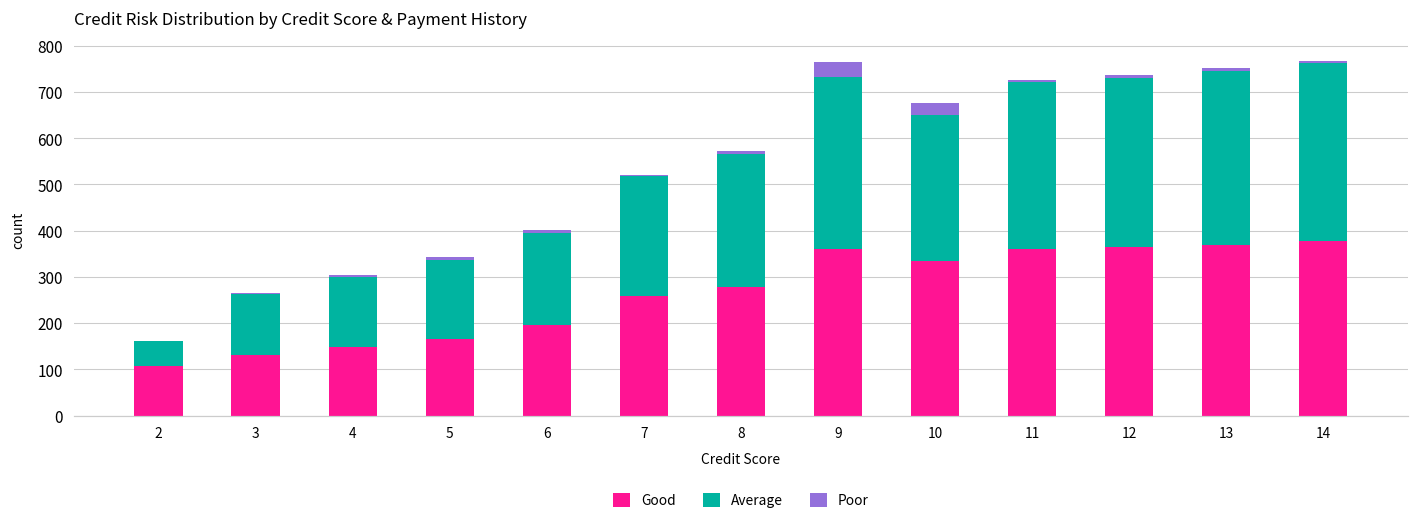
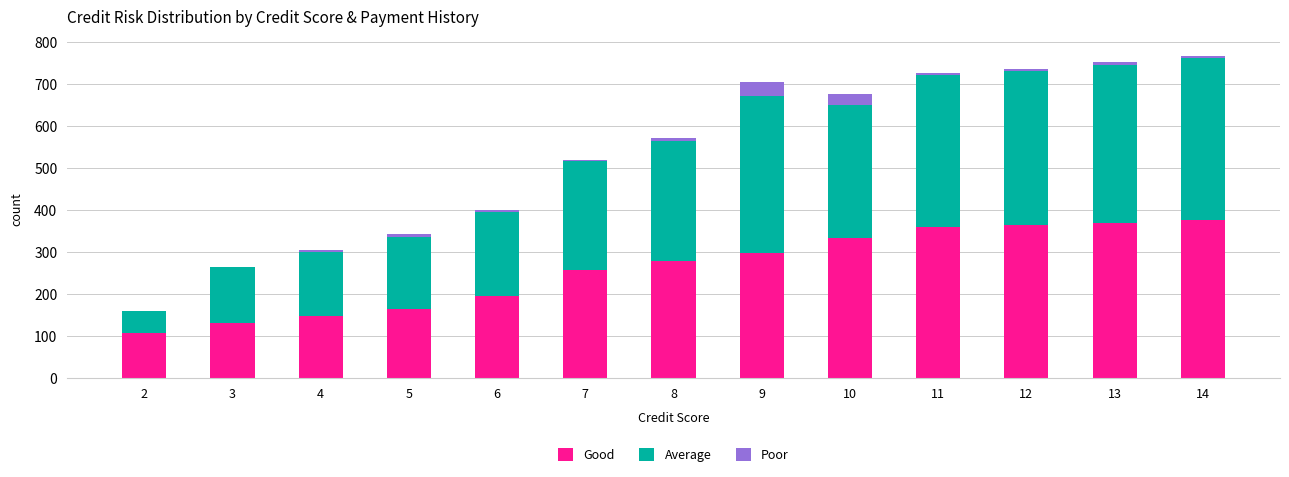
  {
    "Good": {
      "2": 110,
      "3": 130,
      "4": 150,
      "5": 170,
      "6": 200,
      "7": 260,
      "8": 280,
-     "9": 360,
+     "9": 300,
      "10": 330,
      "11": 360,
      "12": 360,
      "13": 370,
      "14": 380
    },
    "Average": {
      "2": 50,
      "3": 130,
      "4": 150,
      "5": 170,
      "6": 200,
      "7": 260,
      "8": 290,
      "9": 370,
      "10": 320,
      "11": 360,
      "12": 370,
      "13": 380,
      "14": 380
    },
    "Poor": {
      "2": 0,
      "5": 10,
      "6": 10,
      "8": 10,
      "9": 30,
      "10": 30,
      "12": 10,
      "13": 10,
      "14": 10
    }
  }
